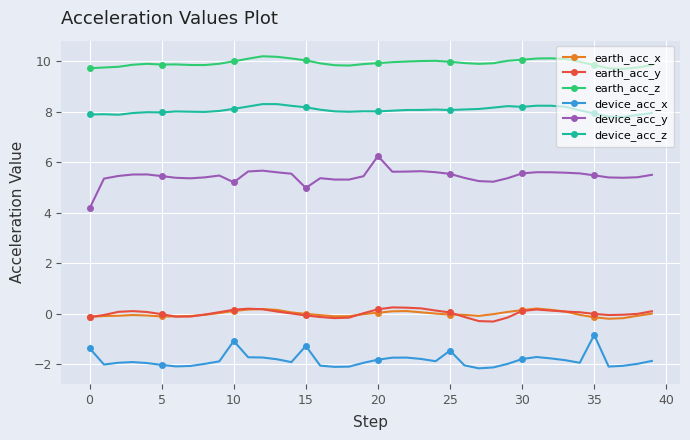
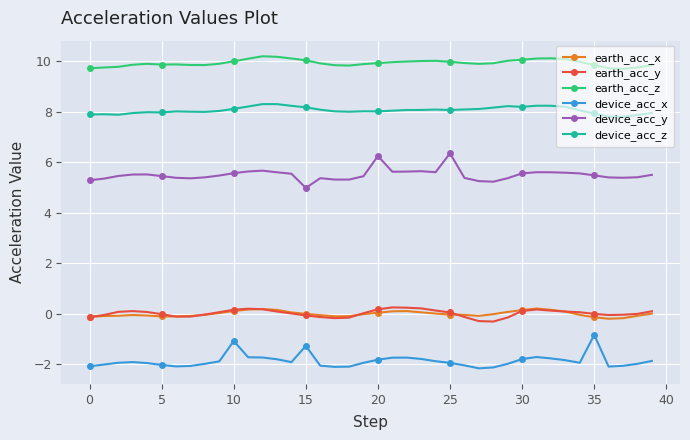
  {
    "device_acc_x": {
-     "0": -1.4,
+     "0": -2.1,
      "5": -2.0,
      "10": -1.1,
      "15": -1.3,
      "20": -1.8,
-     "25": -1.5,
+     "25": -1.9,
      "30": -1.8,
      "35": -0.8
    },
    "device_acc_y": {
-     "0": 4.2,
+     "0": 5.3,
      "5": 5.4,
-     "10": 5.2,
+     "10": 5.6,
      "15": 5.0,
      "20": 6.2,
-     "25": 5.5,
+     "25": 6.3,
      "30": 5.6,
      "35": 5.5
    }
  }
